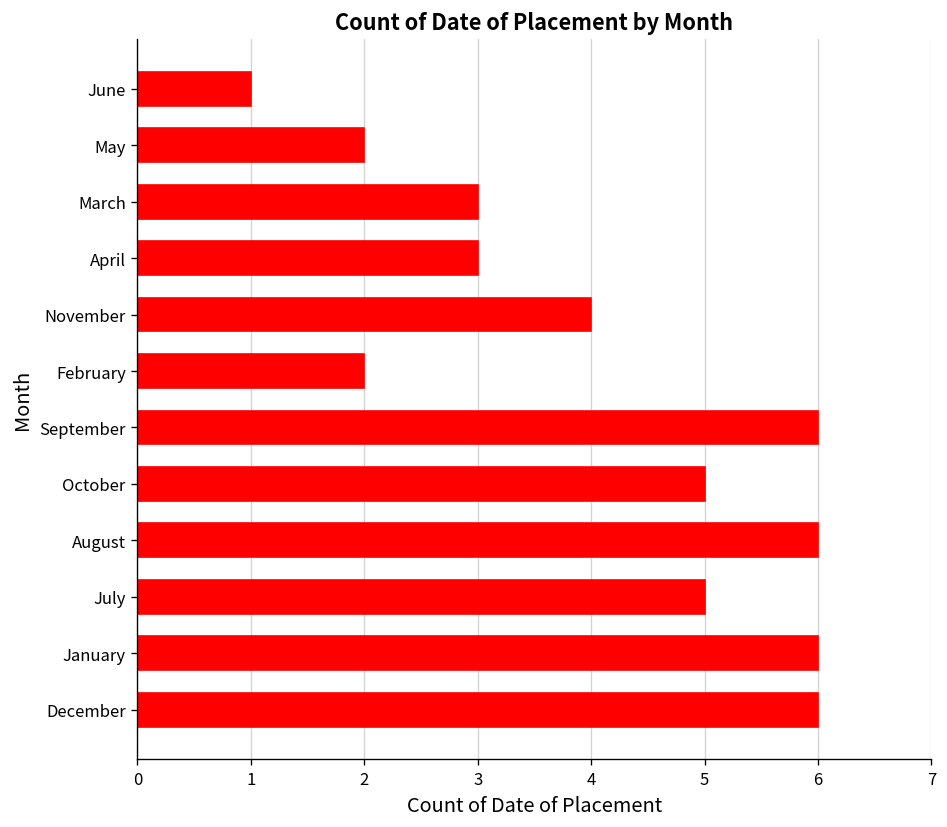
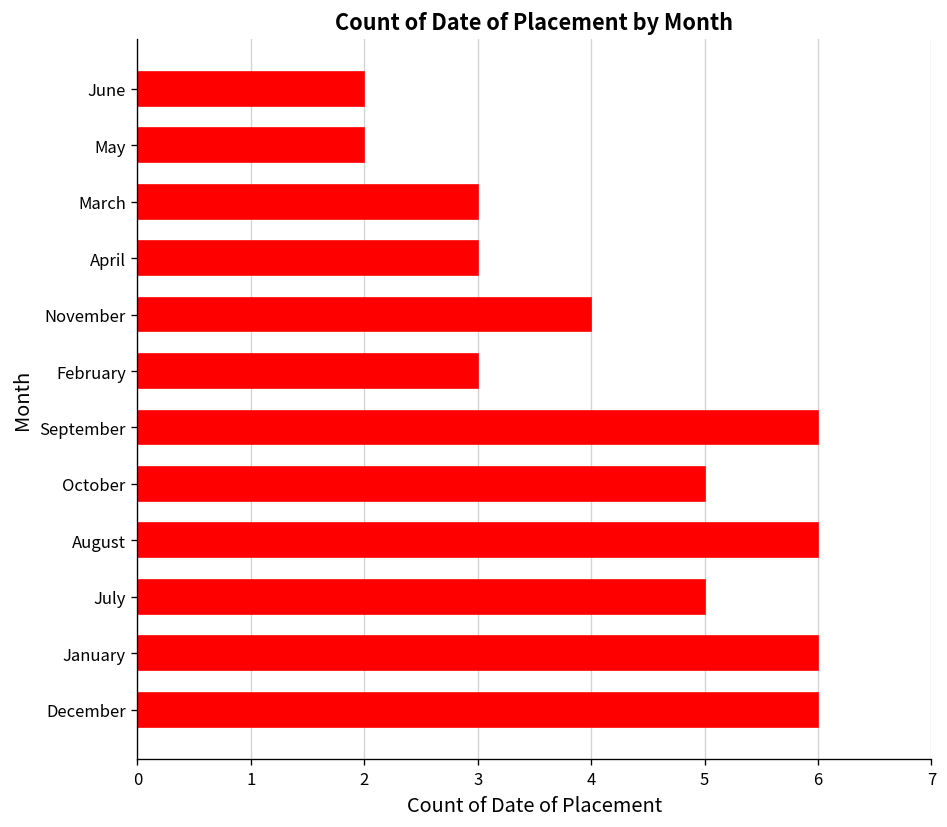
  {
-   "June": 1,
+   "June": 2,
    "May": 2,
    "March": 3,
    "April": 3,
    "November": 4,
-   "February": 2,
+   "February": 3,
    "September": 6,
    "October": 5,
    "August": 6,
    "July": 5,
    "January": 6,
    "December": 6
  }
